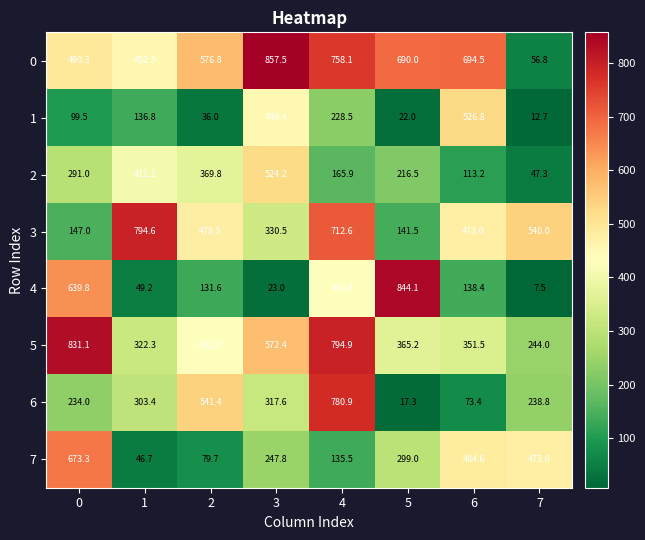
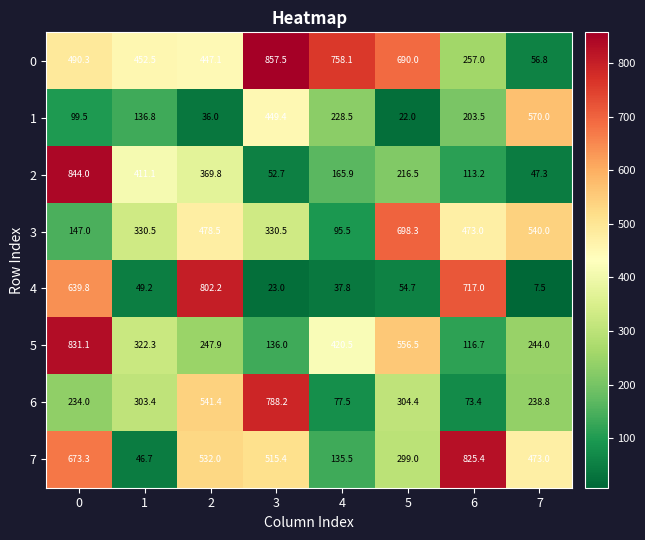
  {
    "0": {
      "0": 490.3,
      "1": 452.5,
-     "2": 576.8,
+     "2": 447.1,
      "3": 857.5,
      "4": 758.1,
      "5": 690.0,
-     "6": 694.5,
+     "6": 257.0,
      "7": 56.8
    },
    "1": {
      "0": 99.5,
      "1": 136.8,
      "2": 36.0,
      "3": 449.4,
      "4": 228.5,
      "5": 22.0,
-     "6": 526.8,
-     "7": 12.7
+     "6": 203.5,
+     "7": 570.0
    },
    "2": {
-     "0": 291.0,
+     "0": 844.0,
      "1": 411.1,
      "2": 369.8,
-     "3": 524.2,
+     "3": 52.7,
      "4": 165.9,
      "5": 216.5,
      "6": 113.2,
      "7": 47.3
    },
    "3": {
      "0": 147.0,
-     "1": 794.6,
+     "1": 330.5,
      "2": 478.5,
      "3": 330.5,
-     "4": 712.6,
-     "5": 141.5,
+     "4": 95.5,
+     "5": 698.3,
      "6": 473.0,
      "7": 540.0
    },
    "4": {
      "0": 639.8,
      "1": 49.2,
-     "2": 131.6,
+     "2": 802.2,
      "3": 23.0,
-     "4": 430.4,
-     "5": 844.1,
-     "6": 138.4,
+     "4": 37.8,
+     "5": 54.7,
+     "6": 717.0,
      "7": 7.5
    },
    "5": {
      "0": 831.1,
      "1": 322.3,
-     "2": 432.0,
-     "3": 572.4,
-     "4": 794.9,
-     "5": 365.2,
-     "6": 351.5,
+     "2": 247.9,
+     "3": 136.0,
+     "4": 420.5,
+     "5": 556.5,
+     "6": 116.7,
      "7": 244.0
    },
    "6": {
      "0": 234.0,
      "1": 303.4,
      "2": 541.4,
-     "3": 317.6,
-     "4": 780.9,
-     "5": 17.3,
+     "3": 788.2,
+     "4": 77.5,
+     "5": 304.4,
      "6": 73.4,
      "7": 238.8
    },
    "7": {
      "0": 673.3,
      "1": 46.7,
-     "2": 79.7,
-     "3": 247.8,
+     "2": 532.0,
+     "3": 515.4,
      "4": 135.5,
      "5": 299.0,
-     "6": 484.6,
+     "6": 825.4,
      "7": 473.0
    }
  }
